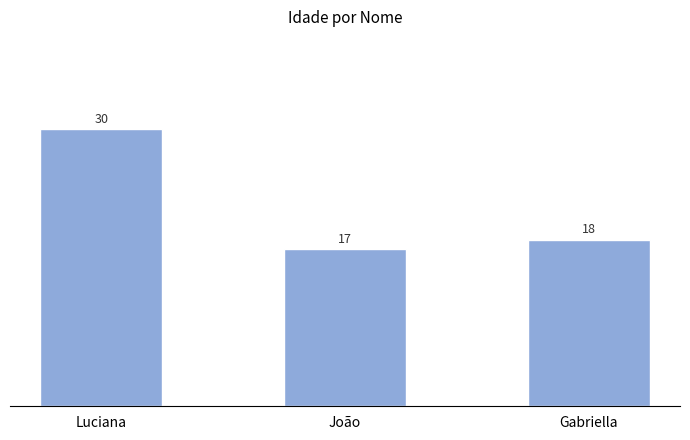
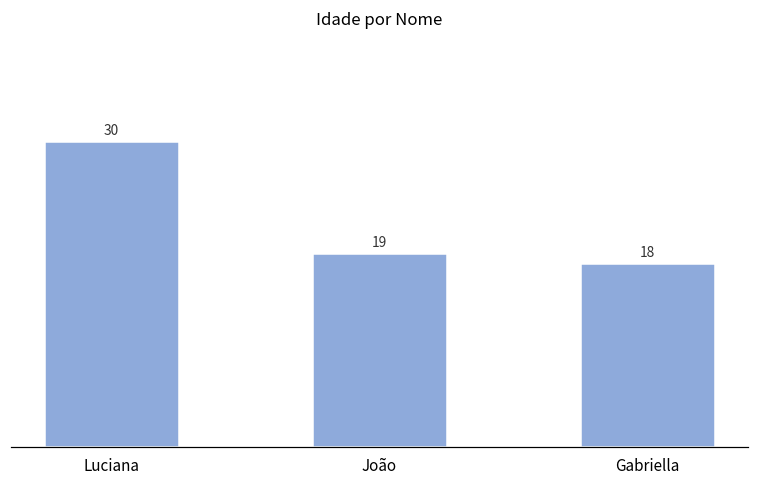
  {
    "Luciana": 30,
-   "João": 17,
+   "João": 19,
    "Gabriella": 18
  }
